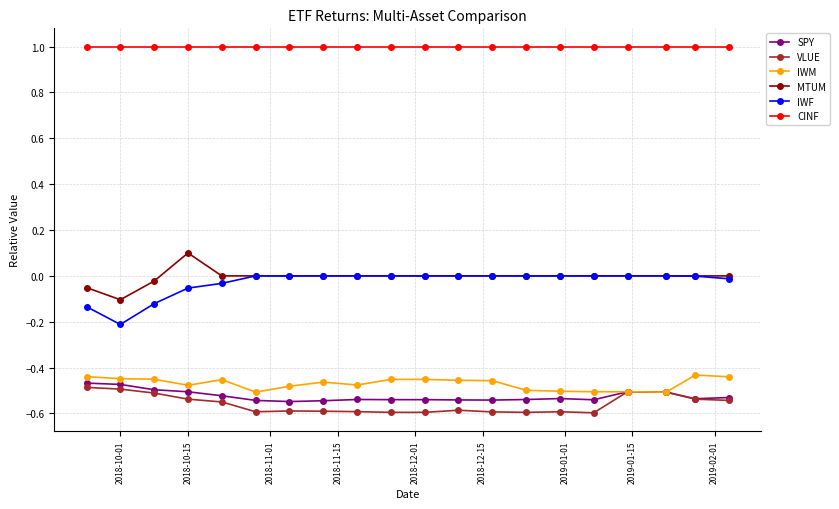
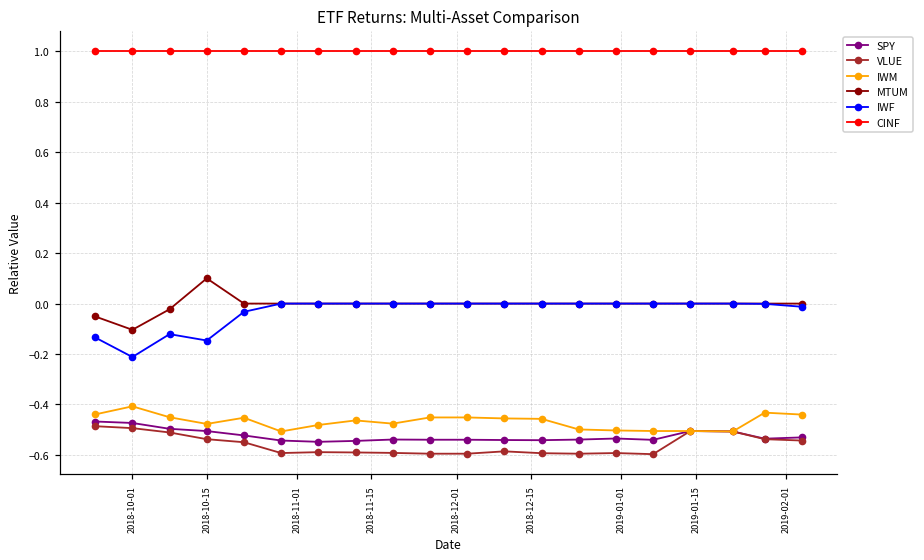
  {
    "SPY": {
      "2018-10-01": -0.47,
      "2018-10-15": -0.51
    },
    "VLUE": {
      "2018-10-01": -0.49,
      "2018-10-15": -0.54
    },
    "IWM": {
-     "2018-10-01": -0.45,
+     "2018-10-01": -0.41,
      "2018-10-15": -0.48
    },
    "MTUM": {
      "2018-10-01": -0.10,
      "2018-10-15": 0.10
    },
    "IWF": {
      "2018-10-01": -0.21,
-     "2018-10-15": -0.05
+     "2018-10-15": -0.15
    },
    "CINF": {
      "2018-10-01": 1.00,
      "2018-10-15": 1.00
    }
  }
